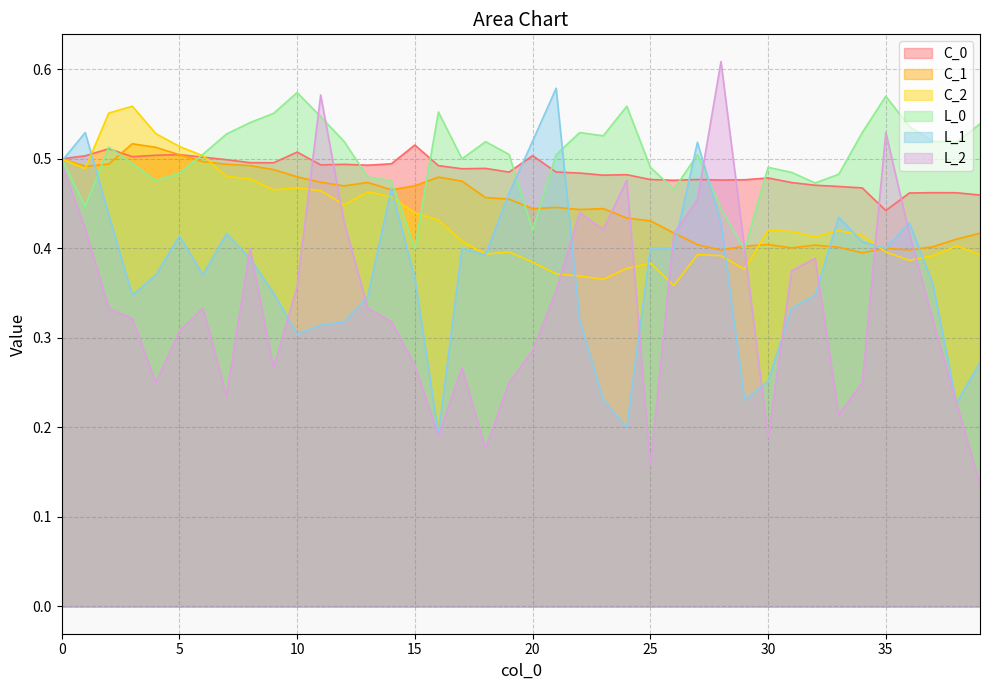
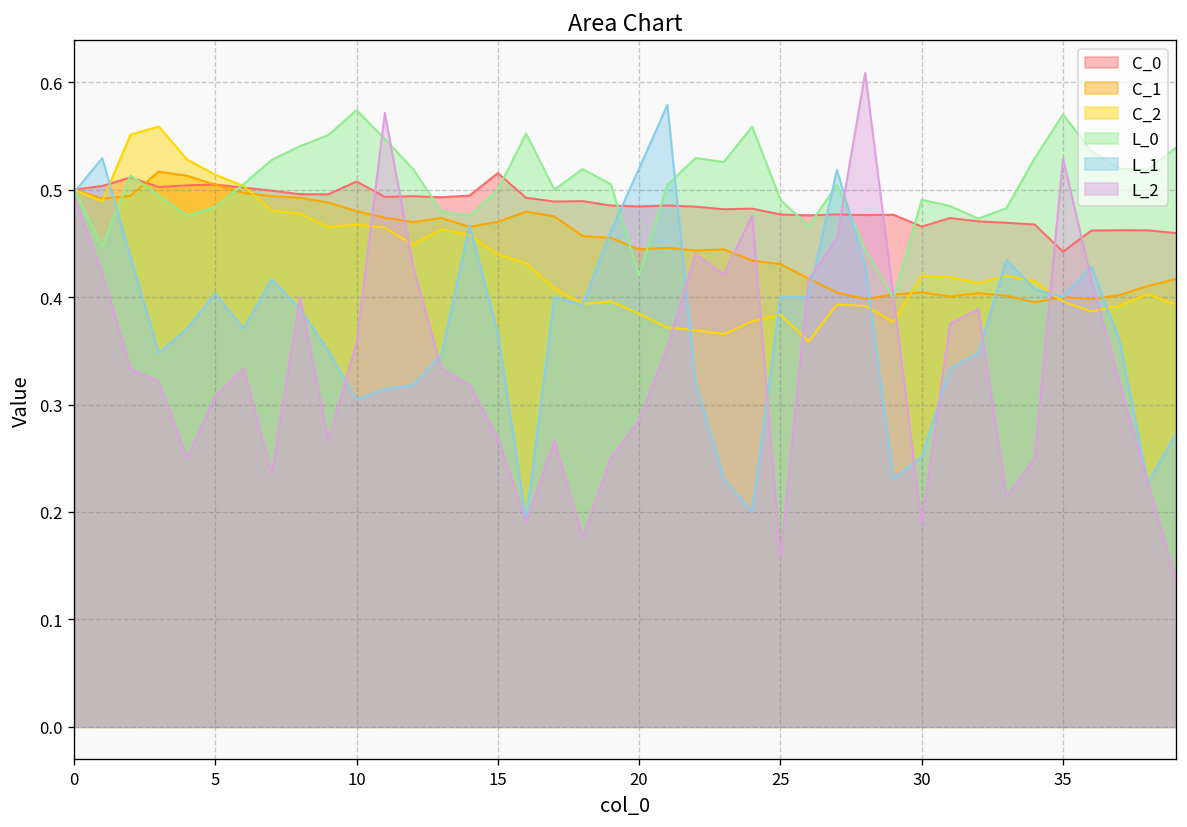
  {
    "C_0": {
      "10": 0.51,
      "15": 0.52,
-     "20": 0.50,
+     "20": 0.48,
      "25": 0.48,
-     "30": 0.48,
+     "30": 0.47,
      "35": 0.44
    },
    "L_0": {
      "5": 0.48,
      "10": 0.57,
-     "15": 0.4,
+     "15": 0.5,
      "20": 0.42,
      "25": 0.49,
      "30": 0.49,
      "35": 0.57
    },
    "L_1": {
-     "5": 0.41,
+     "5": 0.40,
      "10": 0.30,
      "15": 0.37,
      "20": 0.52,
      "25": 0.40,
      "30": 0.25
    },
    "L_2": {
      "5": 0.31,
      "10": 0.36,
      "15": 0.27,
      "20": 0.29,
      "25": 0.16,
      "30": 0.19,
      "35": 0.53
    }
  }
